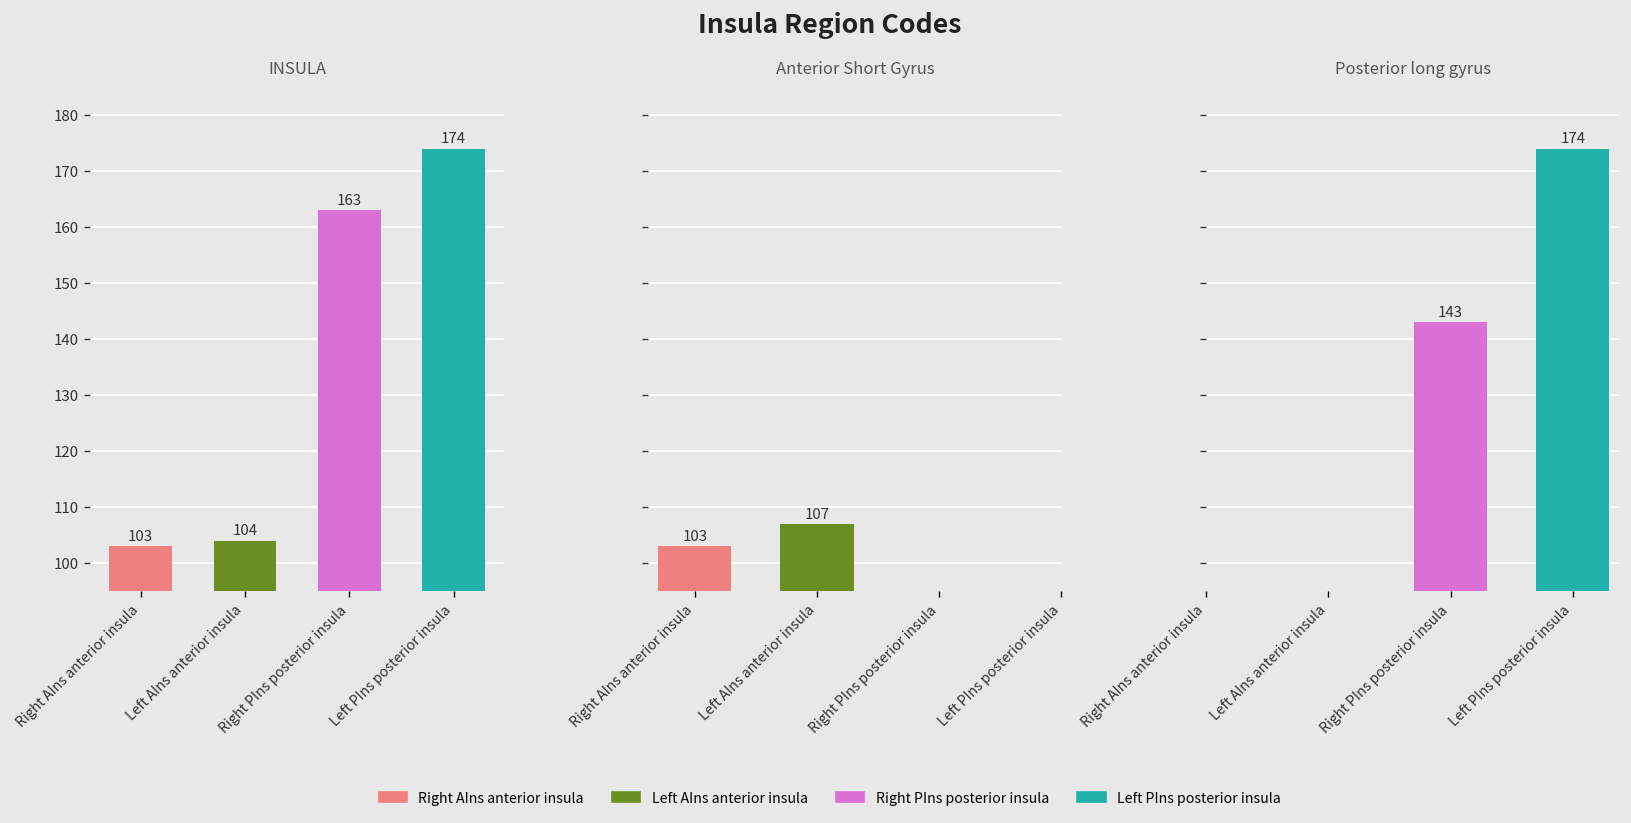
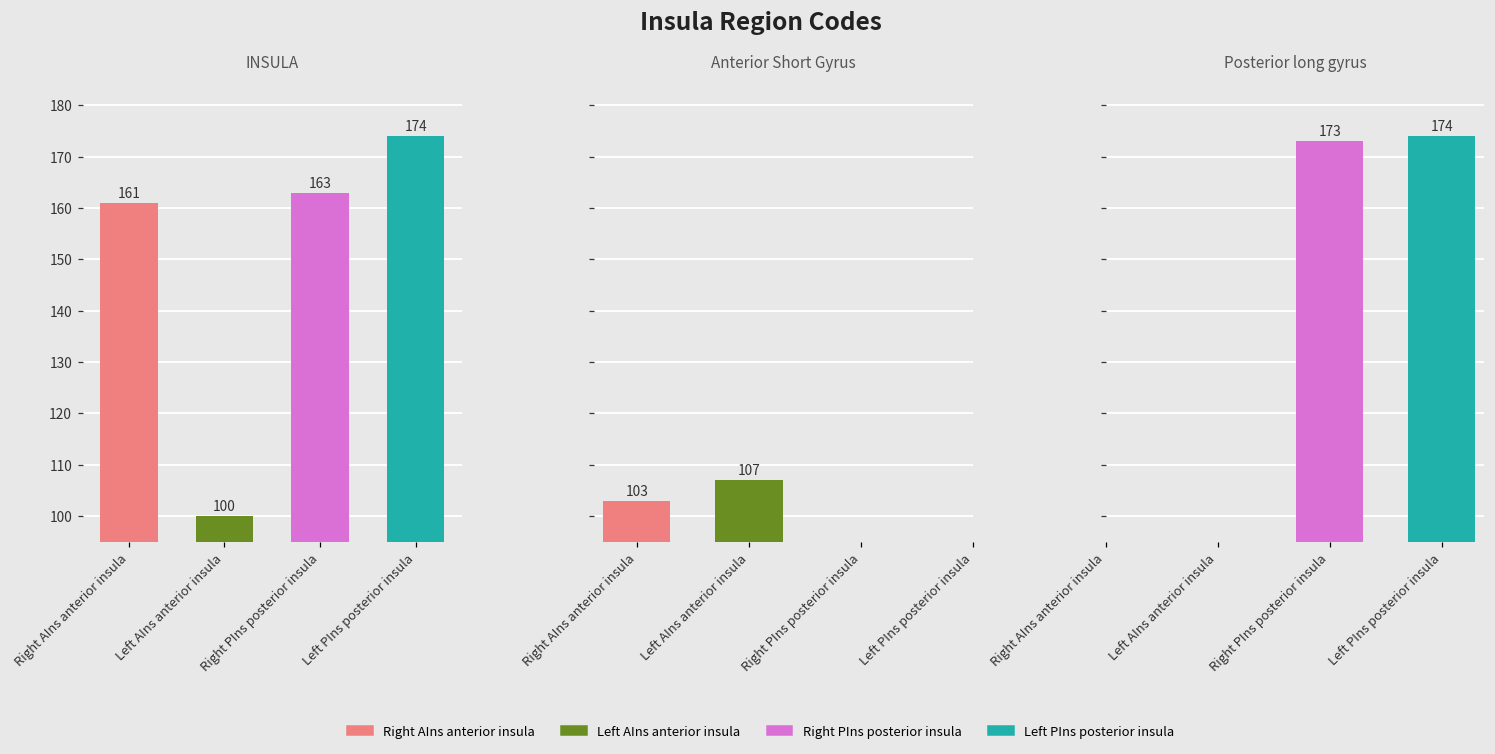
  {
    "INSULA": {
-     "Right AIns anterior insula": 103,
-     "Left AIns anterior insula": 104,
+     "Right AIns anterior insula": 161,
+     "Left AIns anterior insula": 100,
      "Right PIns posterior insula": 163,
      "Left PIns posterior insula": 174
    },
    "Anterior Short Gyrus": {
      "Right AIns anterior insula": 103,
      "Left AIns anterior insula": 107
    },
    "Posterior long gyrus": {
-     "Right PIns posterior insula": 143,
+     "Right PIns posterior insula": 173,
      "Left PIns posterior insula": 174
    }
  }
